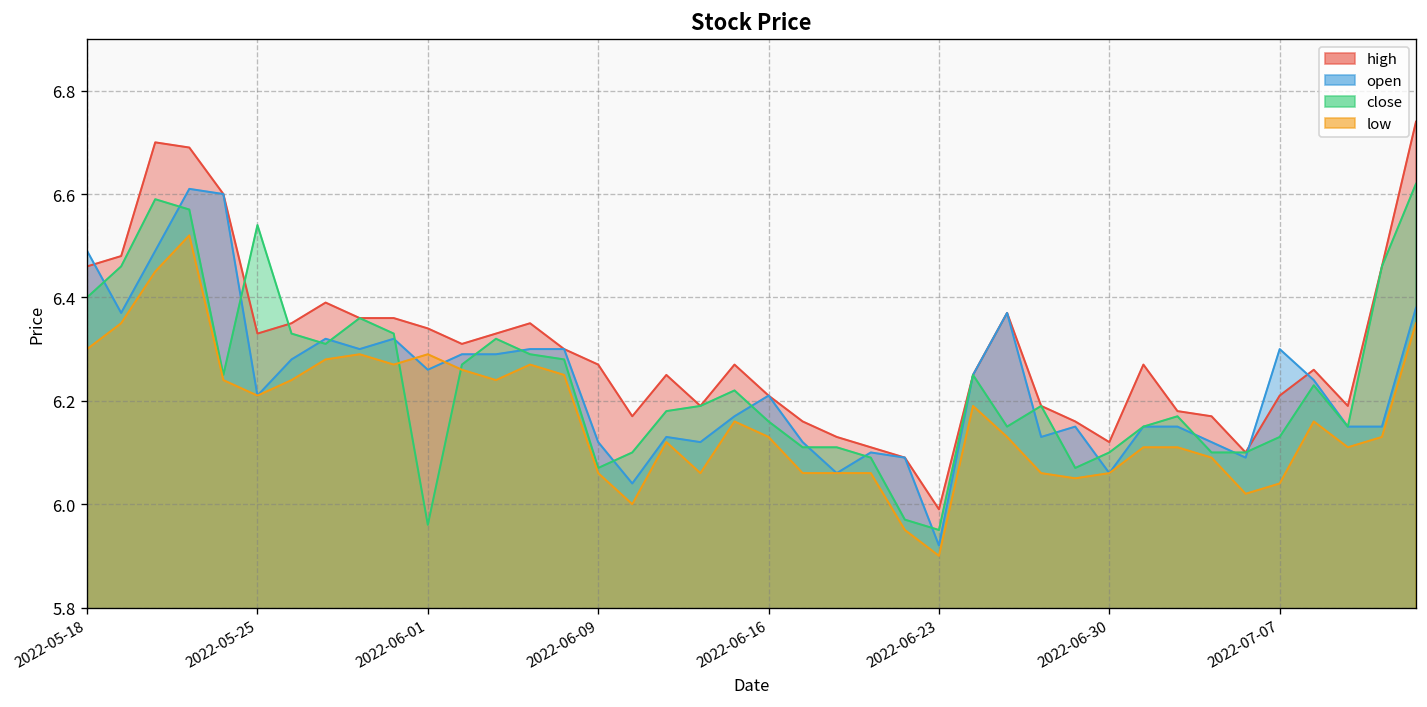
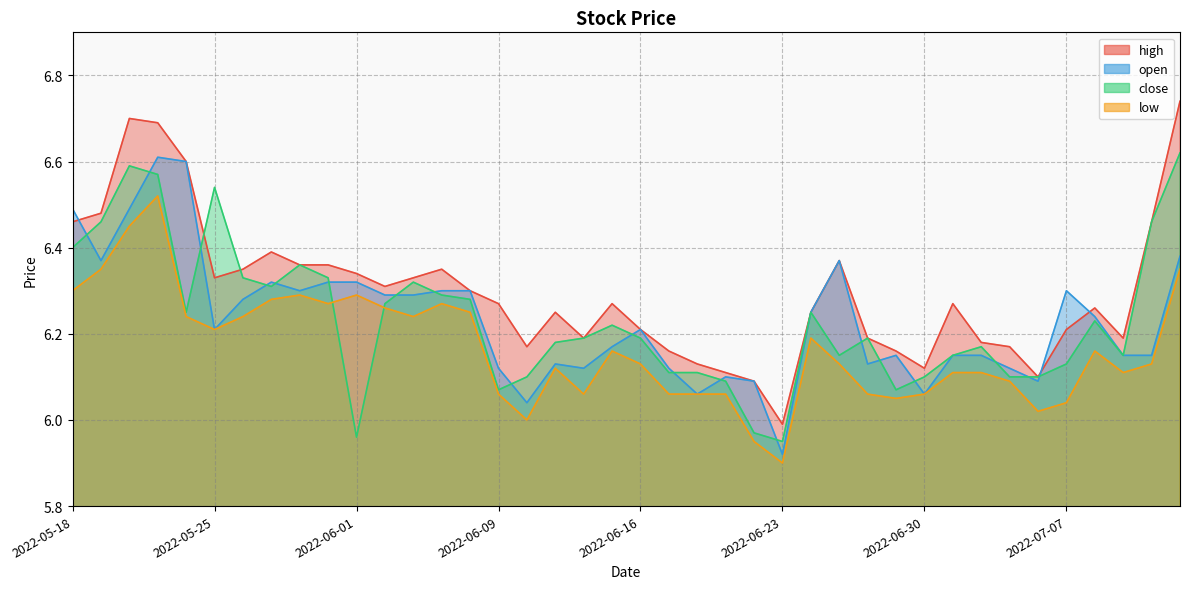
  {
    "open": {
      "2022-05-18": 6.49,
-     "2022-06-01": 6.26,
+     "2022-06-01": 6.32,
      "2022-06-09": 6.12,
      "2022-06-23": 5.92,
      "2022-07-07": 6.30
    },
    "close": {
      "2022-05-18": 6.40,
      "2022-05-25": 6.54,
      "2022-06-01": 5.96,
      "2022-06-09": 6.07,
-     "2022-06-16": 6.16,
+     "2022-06-16": 6.19,
      "2022-06-23": 5.95,
      "2022-06-30": 6.10,
      "2022-07-07": 6.13
    }
  }
